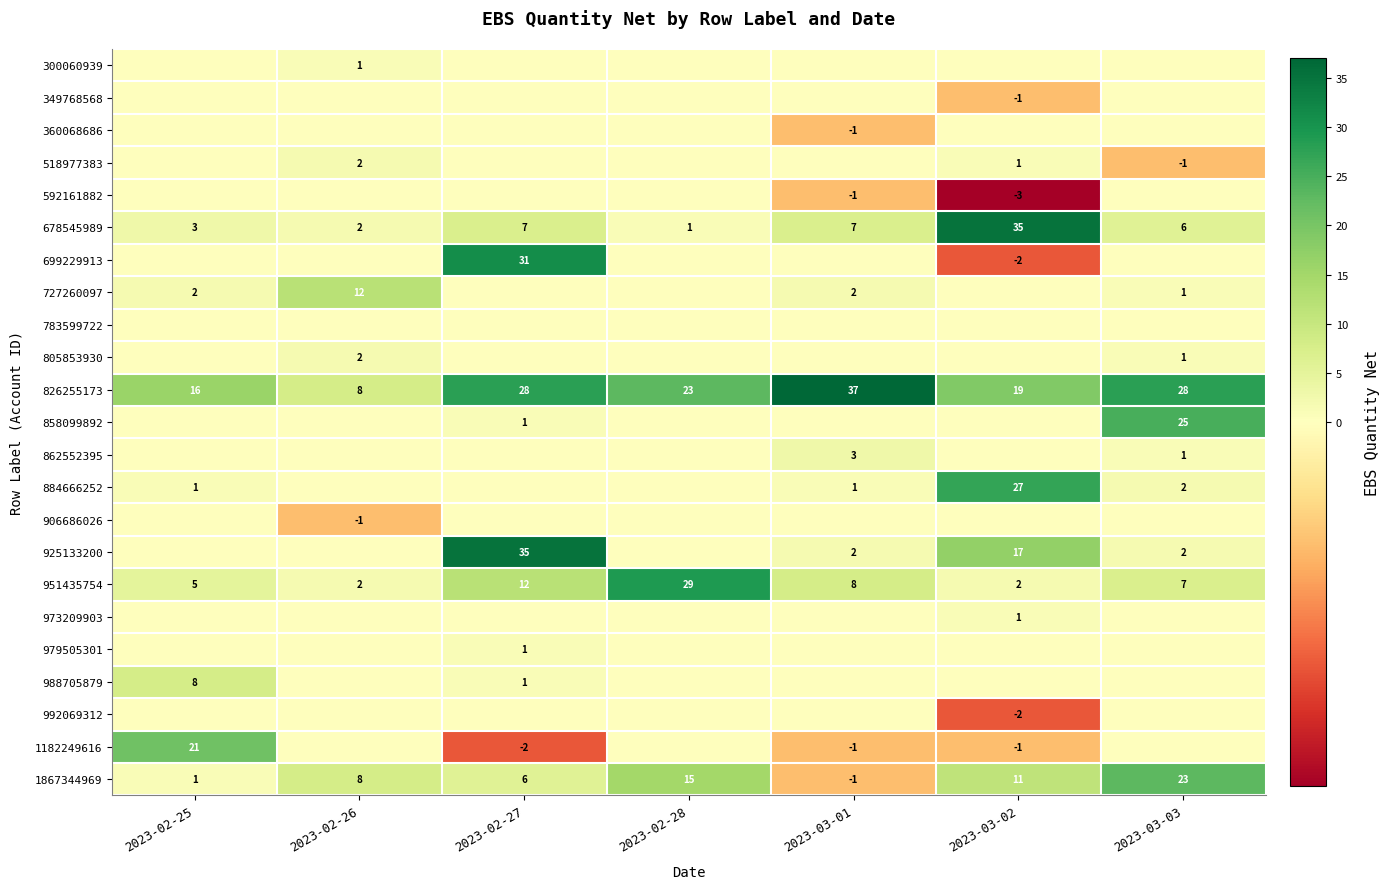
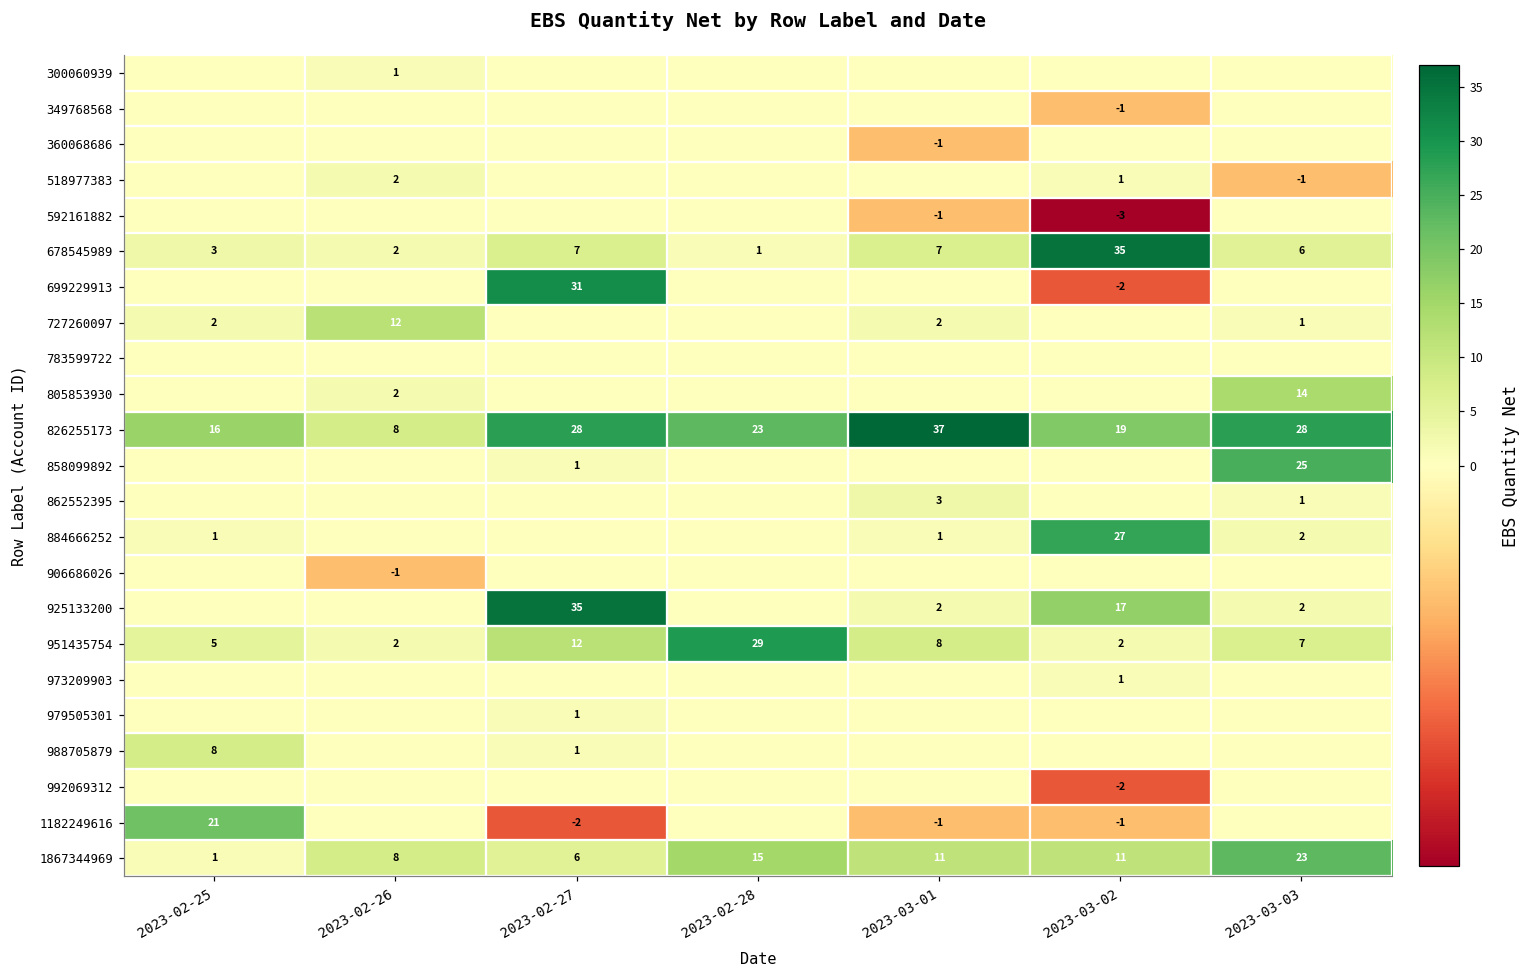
  {
    "300060939": {
      "2023-02-26": 1
    },
    "349768568": {
      "2023-03-02": -1
    },
    "360068686": {
      "2023-03-01": -1
    },
    "518977383": {
      "2023-02-26": 2,
      "2023-03-02": 1,
      "2023-03-03": -1
    },
    "592161882": {
      "2023-03-01": -1,
      "2023-03-02": -3
    },
    "678545989": {
      "2023-02-25": 3,
      "2023-02-26": 2,
      "2023-02-27": 7,
      "2023-02-28": 1,
      "2023-03-01": 7,
      "2023-03-02": 35,
      "2023-03-03": 6
    },
    "699229913": {
      "2023-02-27": 31,
      "2023-03-02": -2
    },
    "727260097": {
      "2023-02-25": 2,
      "2023-02-26": 12,
      "2023-03-01": 2,
      "2023-03-03": 1
    },
    "805853930": {
      "2023-02-26": 2,
-     "2023-03-03": 1
+     "2023-03-03": 14
    },
    "826255173": {
      "2023-02-25": 16,
      "2023-02-26": 8,
      "2023-02-27": 28,
      "2023-02-28": 23,
      "2023-03-01": 37,
      "2023-03-02": 19,
      "2023-03-03": 28
    },
    "858099892": {
      "2023-02-27": 1,
      "2023-03-03": 25
    },
    "862552395": {
      "2023-03-01": 3,
      "2023-03-03": 1
    },
    "884666252": {
      "2023-02-25": 1,
      "2023-03-01": 1,
      "2023-03-02": 27,
      "2023-03-03": 2
    },
    "906686026": {
      "2023-02-26": -1
    },
    "925133200": {
      "2023-02-27": 35,
      "2023-03-01": 2,
      "2023-03-02": 17,
      "2023-03-03": 2
    },
    "951435754": {
      "2023-02-25": 5,
      "2023-02-26": 2,
      "2023-02-27": 12,
      "2023-02-28": 29,
      "2023-03-01": 8,
      "2023-03-02": 2,
      "2023-03-03": 7
    },
    "973209903": {
      "2023-03-02": 1
    },
    "979505301": {
      "2023-02-27": 1
    },
    "988705879": {
      "2023-02-25": 8,
      "2023-02-27": 1
    },
    "992069312": {
      "2023-03-02": -2
    },
    "1182249616": {
      "2023-02-25": 21,
      "2023-02-27": -2,
      "2023-03-01": -1,
      "2023-03-02": -1
    },
    "1867344969": {
      "2023-02-25": 1,
      "2023-02-26": 8,
      "2023-02-27": 6,
      "2023-02-28": 15,
-     "2023-03-01": -1,
+     "2023-03-01": 11,
      "2023-03-02": 11,
      "2023-03-03": 23
    }
  }
